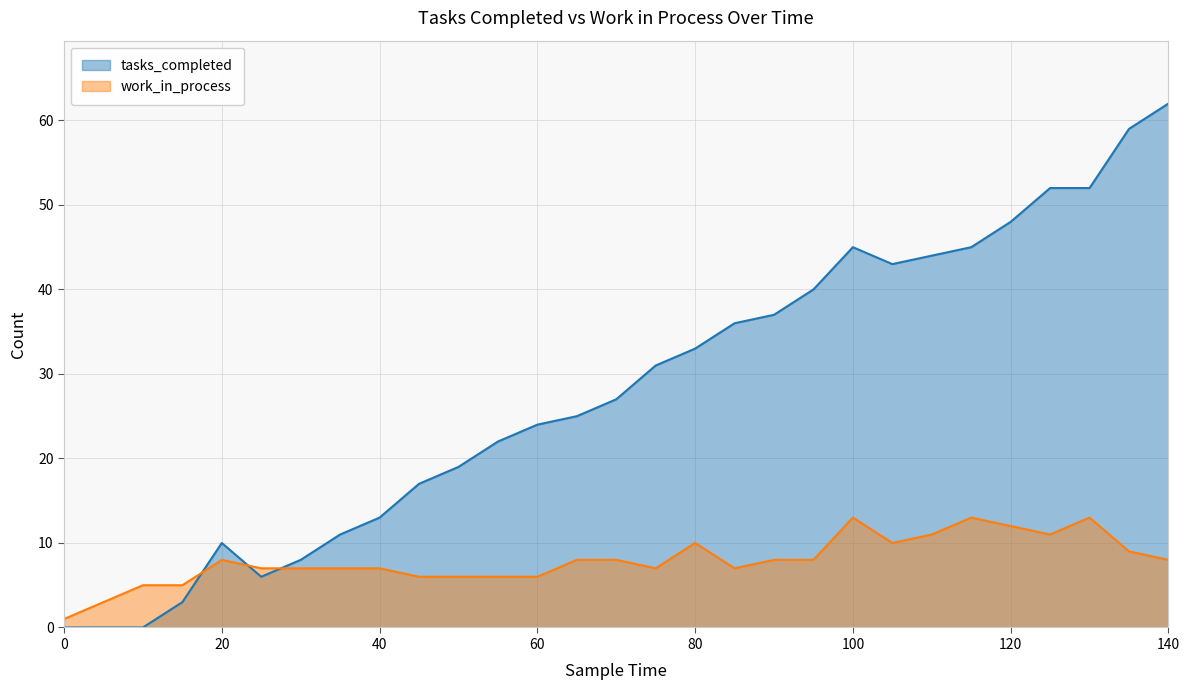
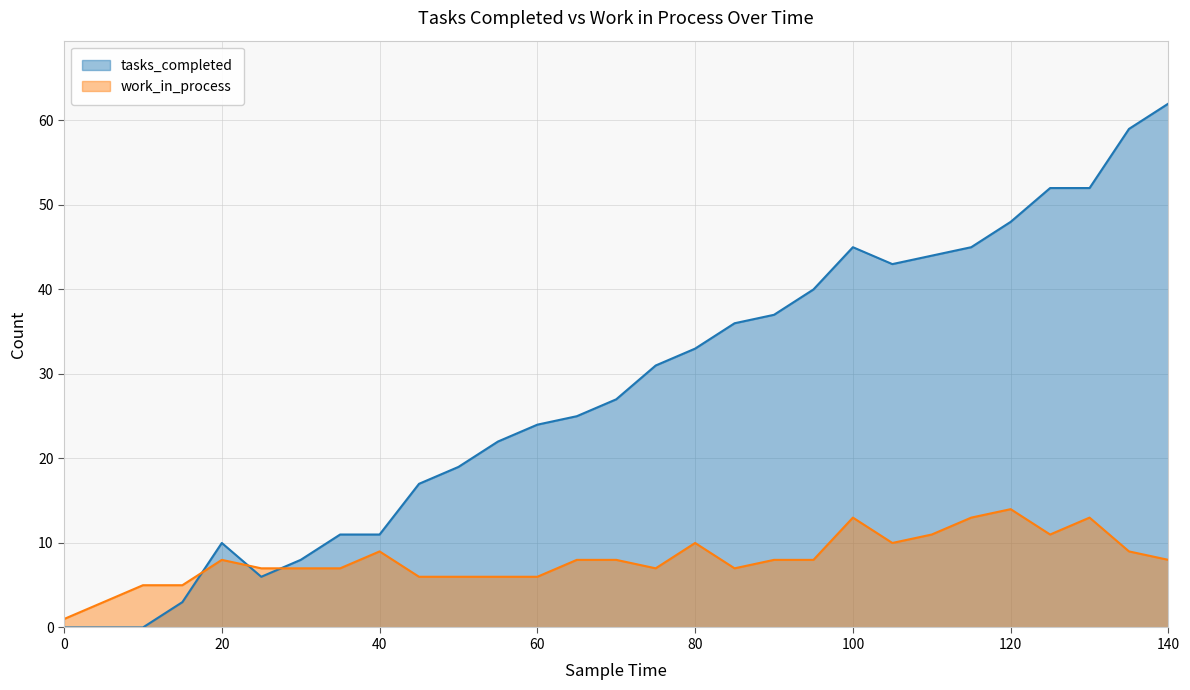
  {
    "tasks_completed": {
      "0": 0,
      "20": 10,
-     "40": 13,
+     "40": 11,
      "60": 24,
      "80": 33,
      "100": 45,
      "120": 48,
      "140": 62
    },
    "work_in_process": {
      "0": 1,
      "20": 8,
-     "40": 7,
+     "40": 9,
      "60": 6,
      "80": 10,
      "100": 13,
-     "120": 12,
+     "120": 14,
      "140": 8
    }
  }
